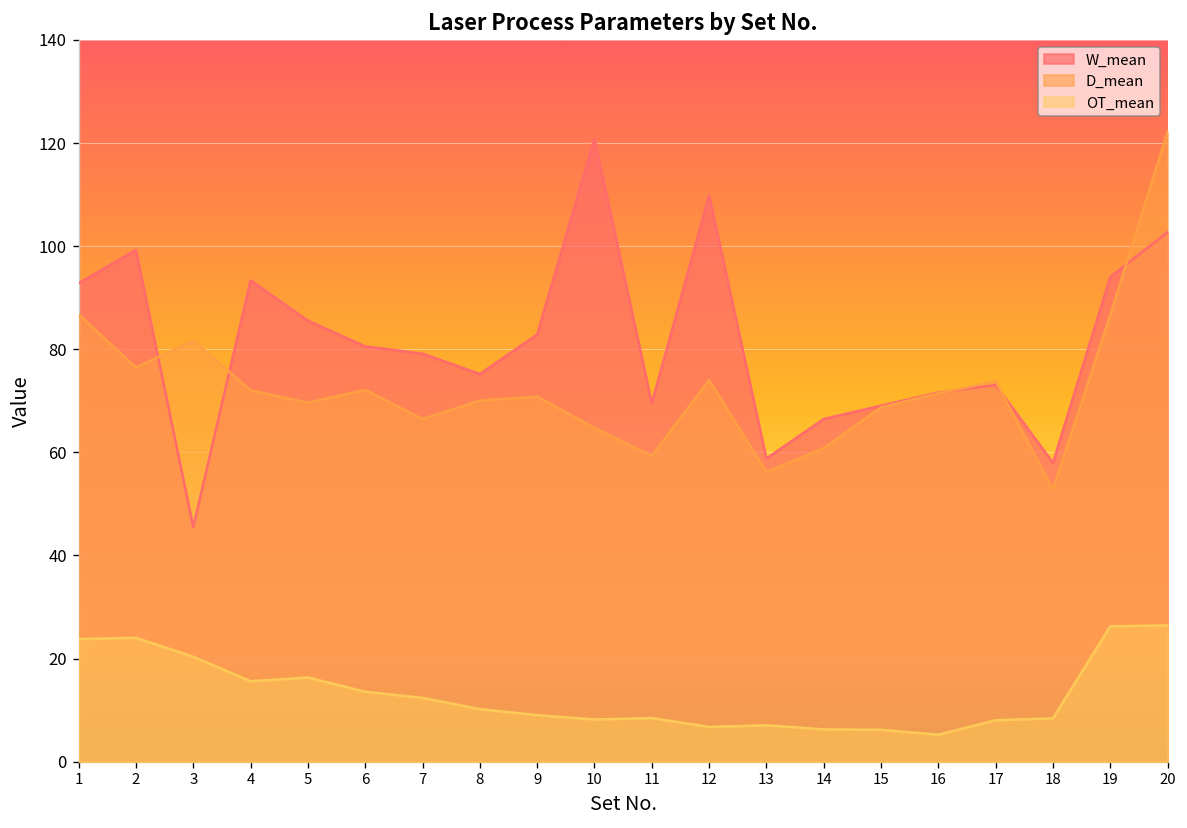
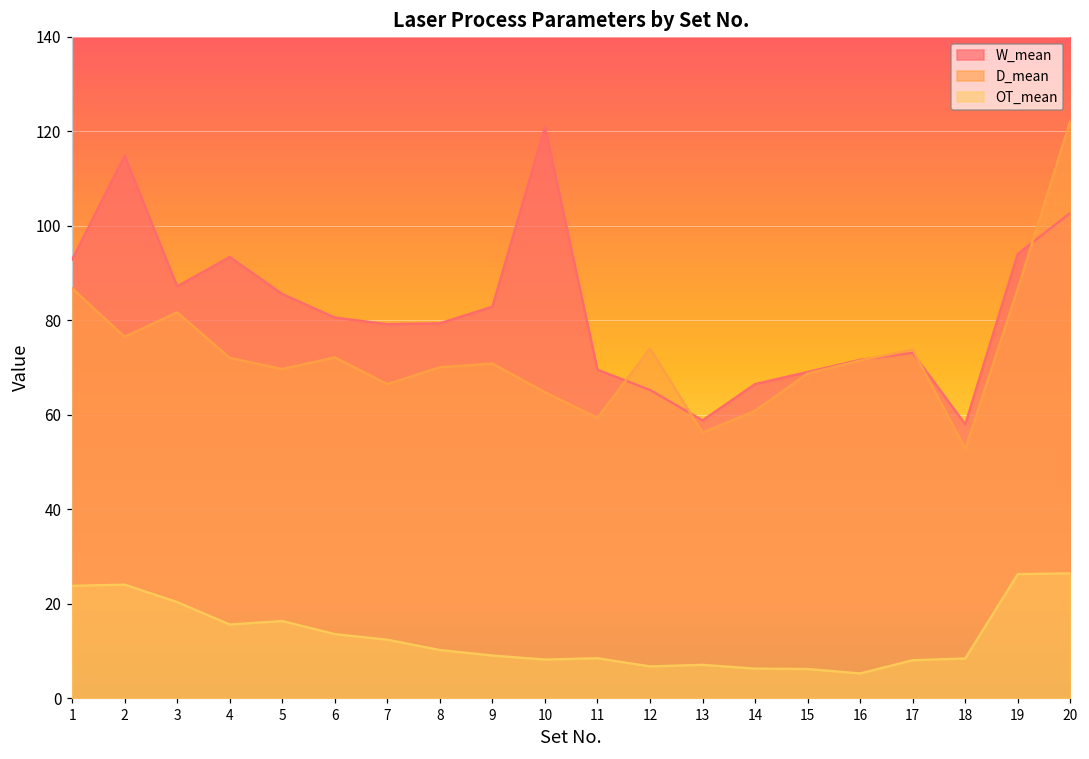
  {
    "W_mean": {
      "1": 93,
-     "2": 99,
-     "3": 45,
+     "2": 115,
+     "3": 87,
      "4": 93,
      "5": 86,
      "6": 81,
      "7": 79,
-     "8": 75,
+     "8": 79,
      "9": 83,
      "10": 121,
      "11": 70,
-     "12": 110,
+     "12": 65,
      "13": 59,
      "14": 66,
      "17": 73,
      "18": 58,
      "19": 94,
      "20": 103
    }
  }
